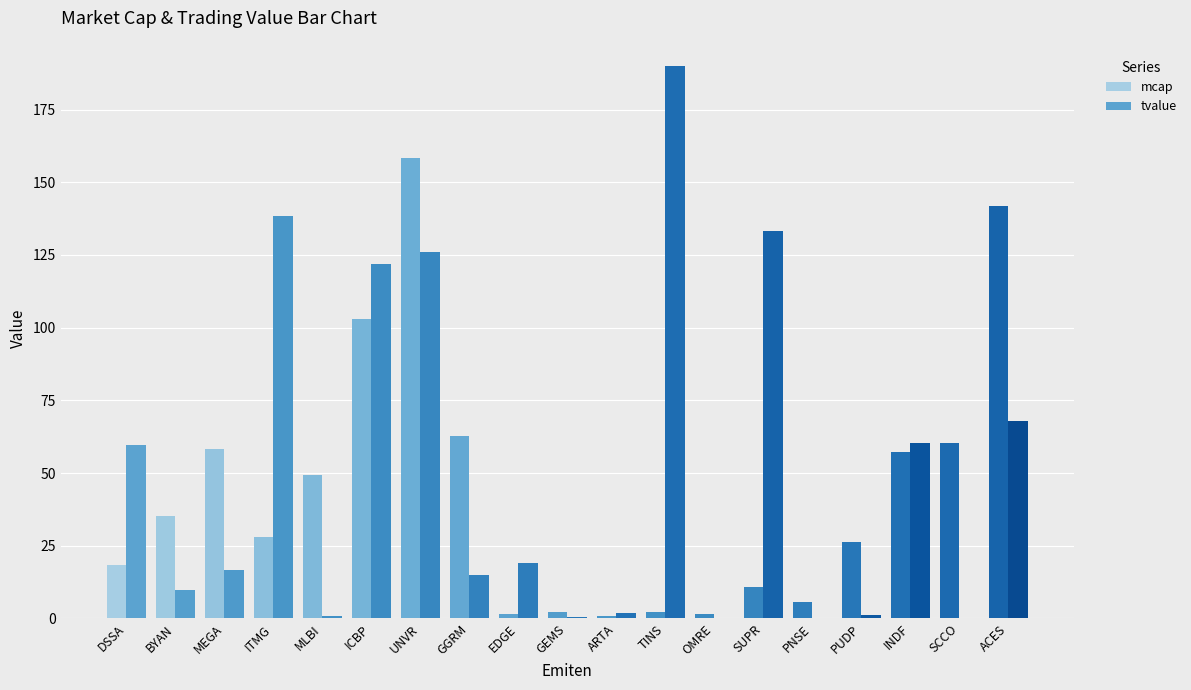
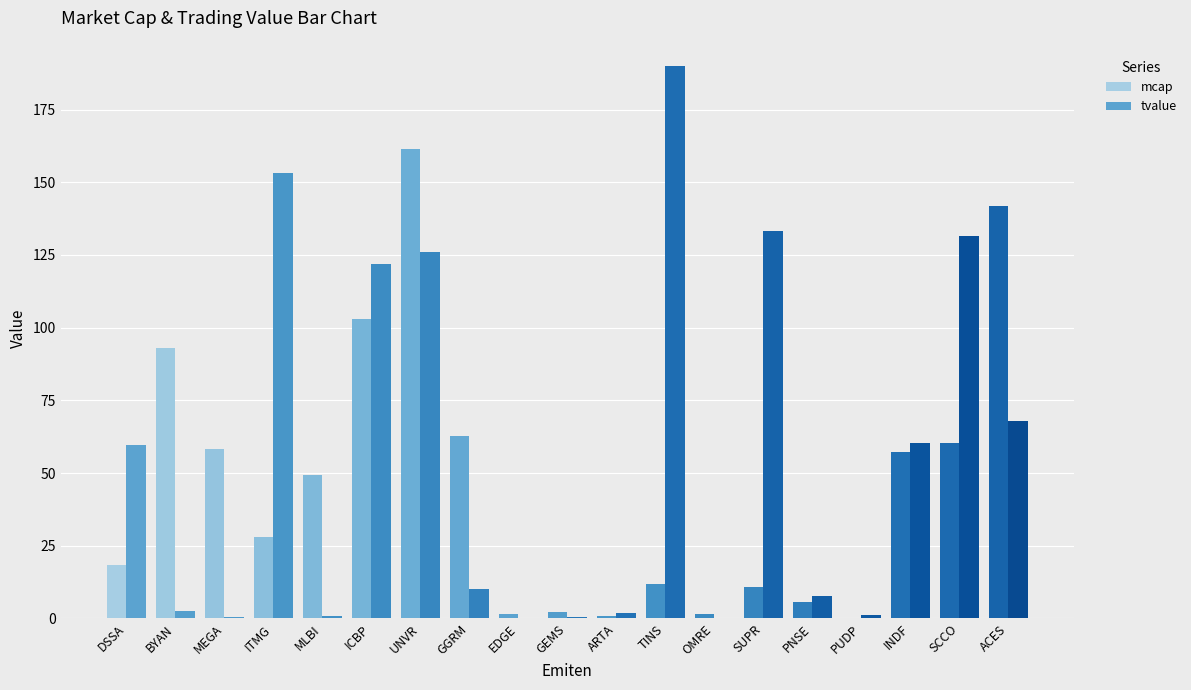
  {
    "mcap": {
      "DSSA": 18,
-     "BYAN": 35,
+     "BYAN": 93,
      "MEGA": 58,
      "ITMG": 28,
      "MLBI": 49,
      "ICBP": 103,
-     "UNVR": 158,
+     "UNVR": 162,
      "GGRM": 63,
      "EDGE": 2,
      "GEMS": 2,
-     "TINS": 2,
+     "TINS": 12,
      "OMRE": 2,
      "SUPR": 11,
      "PNSE": 6,
-     "PUDP": 26,
+     "PUDP": 0,
      "INDF": 57,
      "SCCO": 60,
      "ACES": 142
    },
    "tvalue": {
      "DSSA": 60,
-     "BYAN": 10,
-     "MEGA": 17,
-     "ITMG": 139,
+     "BYAN": 3,
+     "MEGA": 0,
+     "ITMG": 153,
      "ICBP": 122,
      "UNVR": 126,
-     "GGRM": 15,
-     "EDGE": 19,
+     "GGRM": 10,
+     "EDGE": 0,
      "ARTA": 2,
      "TINS": 190,
      "SUPR": 133,
-     "PNSE": 0,
+     "PNSE": 8,
      "PUDP": 1,
      "INDF": 60,
-     "SCCO": 0,
+     "SCCO": 132,
      "ACES": 68
    }
  }
